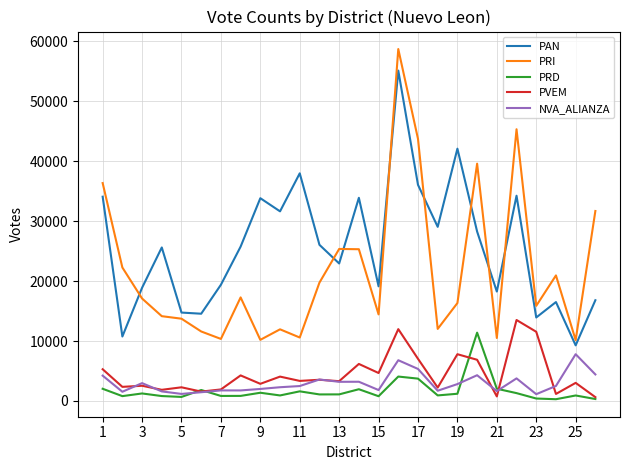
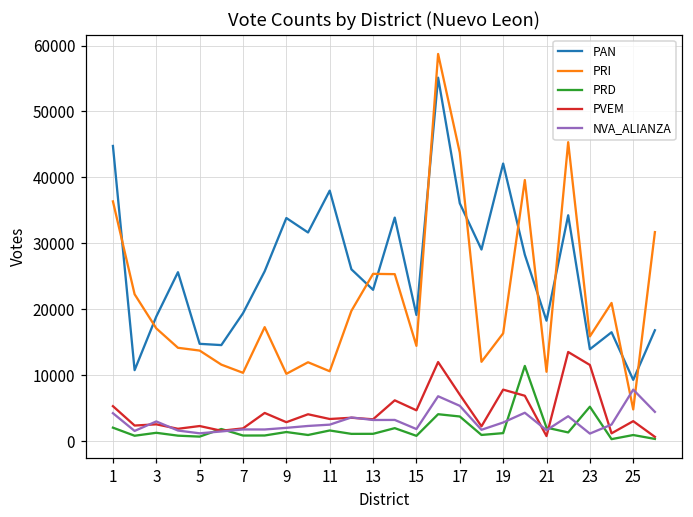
  {
    "PAN": {
-     "1": 34000,
+     "1": 45000,
      "3": 19000,
      "5": 15000,
      "7": 19000,
      "9": 34000,
      "11": 38000,
      "13": 23000,
      "15": 19000,
      "17": 36000,
      "19": 42000,
      "21": 18000,
      "23": 14000,
      "25": 9000
    },
    "PRI": {
      "1": 36000,
      "3": 17000,
      "5": 14000,
      "7": 10000,
      "9": 10000,
      "11": 11000,
      "13": 25000,
      "15": 14000,
      "17": 44000,
      "19": 16000,
      "21": 11000,
      "23": 16000,
-     "25": 10000
+     "25": 5000
    },
    "PRD": {
      "1": 2000,
      "3": 1000,
      "5": 1000,
      "7": 1000,
      "9": 1000,
      "11": 2000,
      "13": 1000,
      "15": 1000,
      "17": 4000,
      "19": 1000,
-     "23": 0,
+     "23": 5000,
      "25": 1000
    },
    "PVEM": {
      "1": 5000,
      "3": 3000,
      "5": 2000,
      "9": 3000,
      "11": 3000,
      "15": 5000,
      "17": 7000,
      "19": 8000,
      "21": 1000,
      "23": 12000,
      "25": 3000
    },
    "NVA_ALIANZA": {
      "1": 4000,
      "3": 3000,
      "5": 1000,
      "9": 2000,
      "11": 2000,
      "15": 2000,
      "17": 5000,
      "19": 3000,
      "23": 1000,
      "25": 8000
    }
  }
